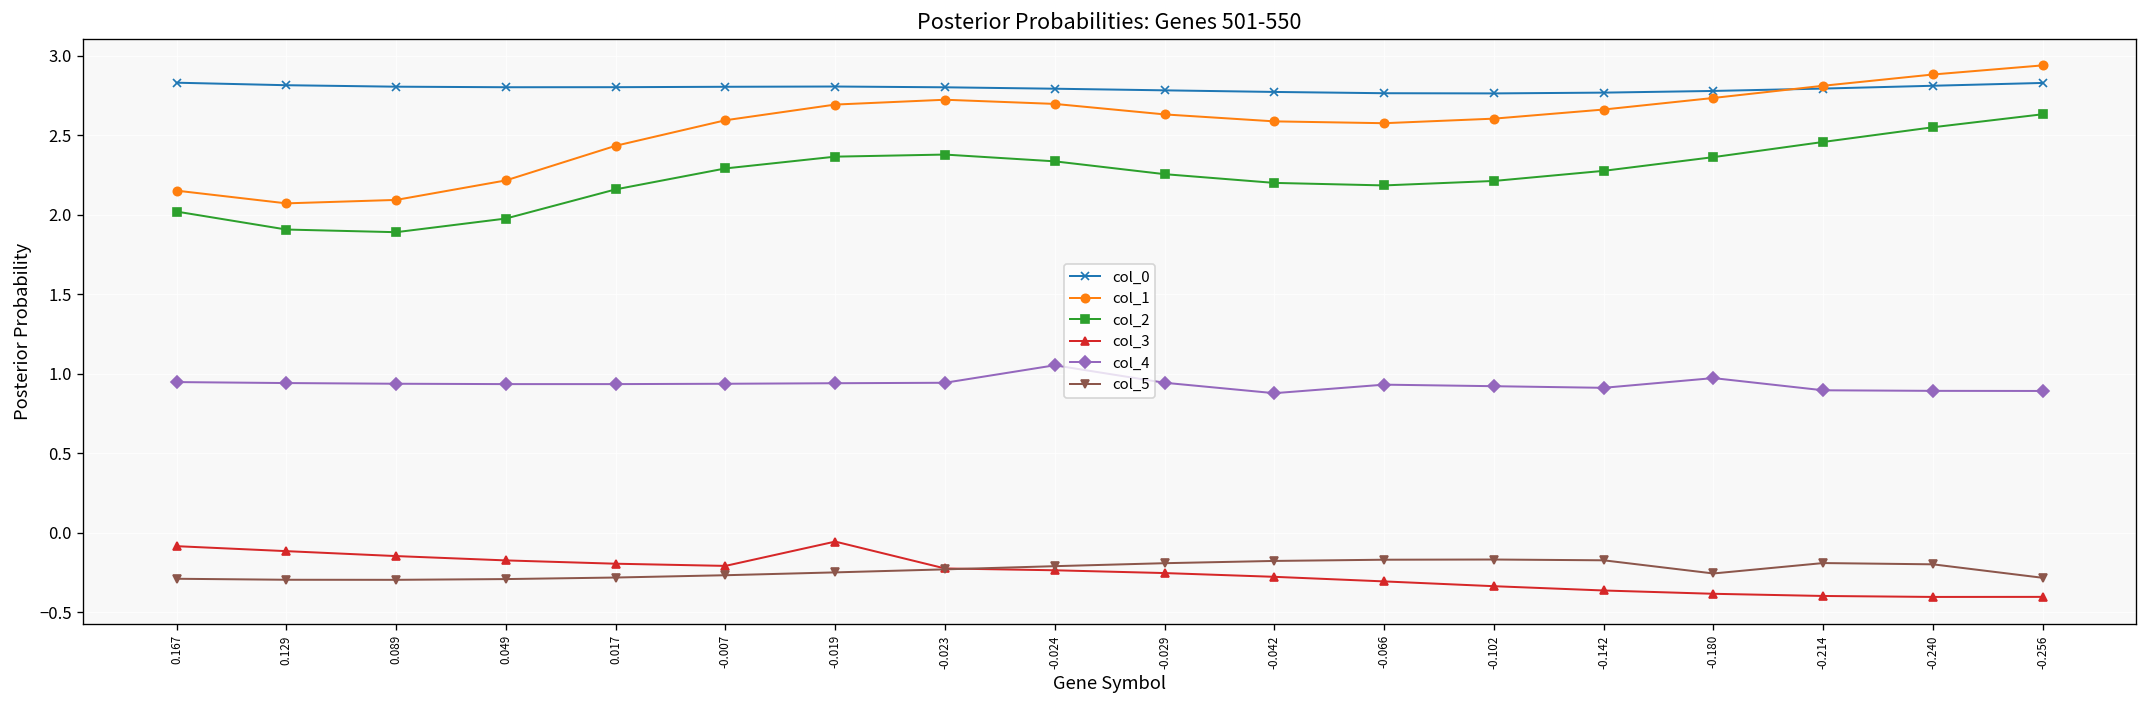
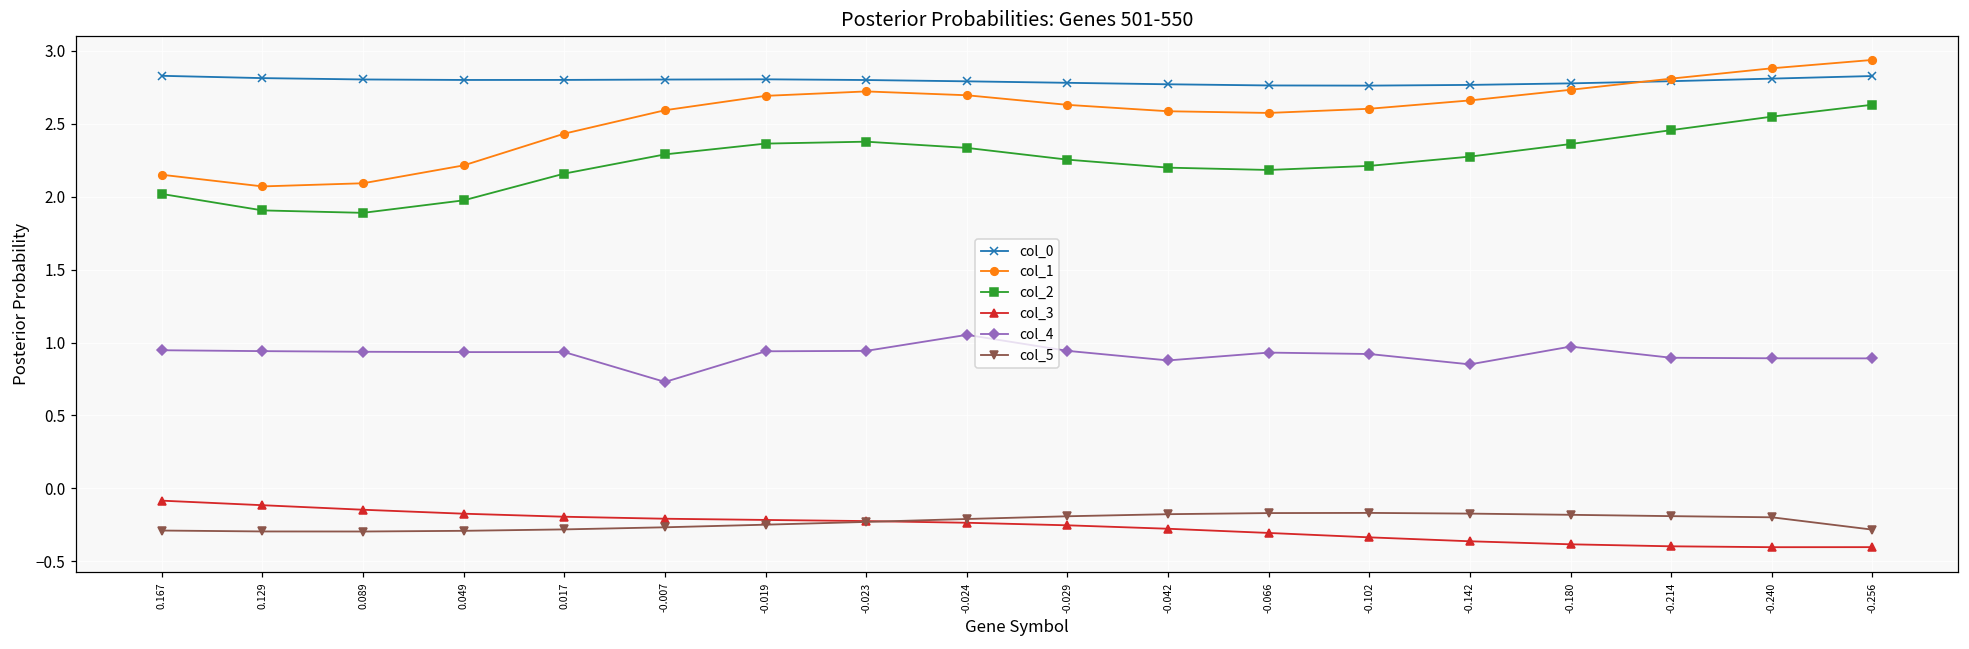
  {
    "col_0": {
      "0.167": 2.83,
      "0.129": 2.81,
      "0.089": 2.80,
      "0.049": 2.80,
      "0.017": 2.80,
      "-0.007": 2.80,
      "-0.019": 2.81,
      "-0.023": 2.80,
      "-0.024": 2.79,
      "-0.029": 2.78,
      "-0.042": 2.77,
      "-0.066": 2.76,
      "-0.102": 2.76,
      "-0.142": 2.77,
      "-0.180": 2.78,
      "-0.240": 2.81,
      "-0.256": 2.83
    },
    "col_1": {
      "0.167": 2.15,
      "0.129": 2.07,
      "0.089": 2.09,
      "0.049": 2.22,
      "0.017": 2.43,
      "-0.007": 2.59,
      "-0.019": 2.69,
      "-0.023": 2.72,
      "-0.024": 2.70,
      "-0.029": 2.63,
      "-0.042": 2.59,
      "-0.066": 2.57,
      "-0.102": 2.60,
      "-0.142": 2.66,
      "-0.180": 2.73,
      "-0.240": 2.88,
      "-0.256": 2.94
    },
    "col_2": {
      "0.167": 2.02,
      "0.129": 1.91,
      "0.089": 1.89,
      "0.049": 1.98,
      "0.017": 2.16,
      "-0.007": 2.29,
      "-0.019": 2.36,
      "-0.023": 2.38,
      "-0.024": 2.34,
      "-0.029": 2.25,
      "-0.042": 2.20,
      "-0.066": 2.18,
      "-0.102": 2.21,
      "-0.142": 2.28,
      "-0.180": 2.36,
      "-0.214": 2.46,
      "-0.240": 2.55,
      "-0.256": 2.63
    },
    "col_3": {
      "0.167": -0.08,
      "0.129": -0.12,
      "0.089": -0.15,
      "0.049": -0.17,
      "0.017": -0.19,
      "-0.007": -0.21,
-     "-0.019": -0.06,
+     "-0.019": -0.22,
      "-0.024": -0.24,
      "-0.029": -0.25,
      "-0.042": -0.28,
      "-0.066": -0.31,
      "-0.102": -0.34,
      "-0.142": -0.36,
      "-0.180": -0.38,
      "-0.214": -0.40,
      "-0.240": -0.40,
      "-0.256": -0.40
    },
    "col_4": {
      "0.167": 0.95,
      "0.129": 0.94,
      "0.089": 0.94,
      "0.049": 0.93,
      "0.017": 0.93,
-     "-0.007": 0.94,
+     "-0.007": 0.73,
      "-0.019": 0.94,
      "-0.023": 0.94,
      "-0.024": 1.05,
      "-0.029": 0.94,
      "-0.042": 0.88,
      "-0.066": 0.93,
      "-0.102": 0.92,
-     "-0.142": 0.91,
+     "-0.142": 0.85,
      "-0.180": 0.97,
      "-0.214": 0.90,
      "-0.240": 0.89,
      "-0.256": 0.89
    },
    "col_5": {
      "0.167": -0.29,
      "0.129": -0.30,
      "0.089": -0.30,
      "0.049": -0.29,
      "0.017": -0.28,
      "-0.007": -0.27,
      "-0.019": -0.25,
      "-0.024": -0.21,
      "-0.029": -0.19,
      "-0.042": -0.18,
      "-0.066": -0.17,
      "-0.102": -0.17,
      "-0.142": -0.17,
-     "-0.180": -0.26,
+     "-0.180": -0.18,
      "-0.214": -0.19,
      "-0.240": -0.20,
      "-0.256": -0.28
    }
  }
